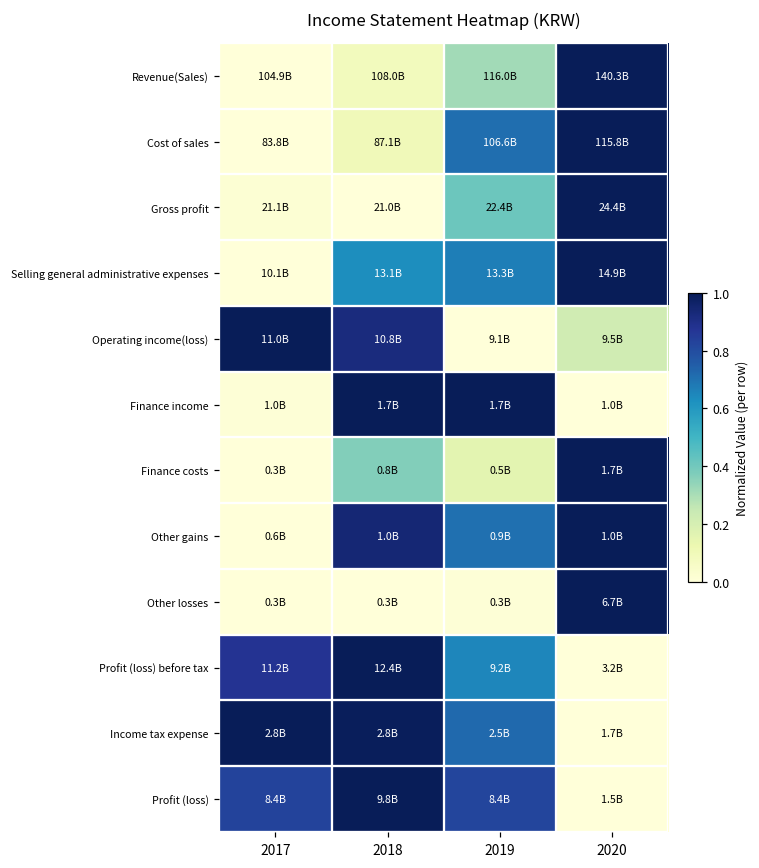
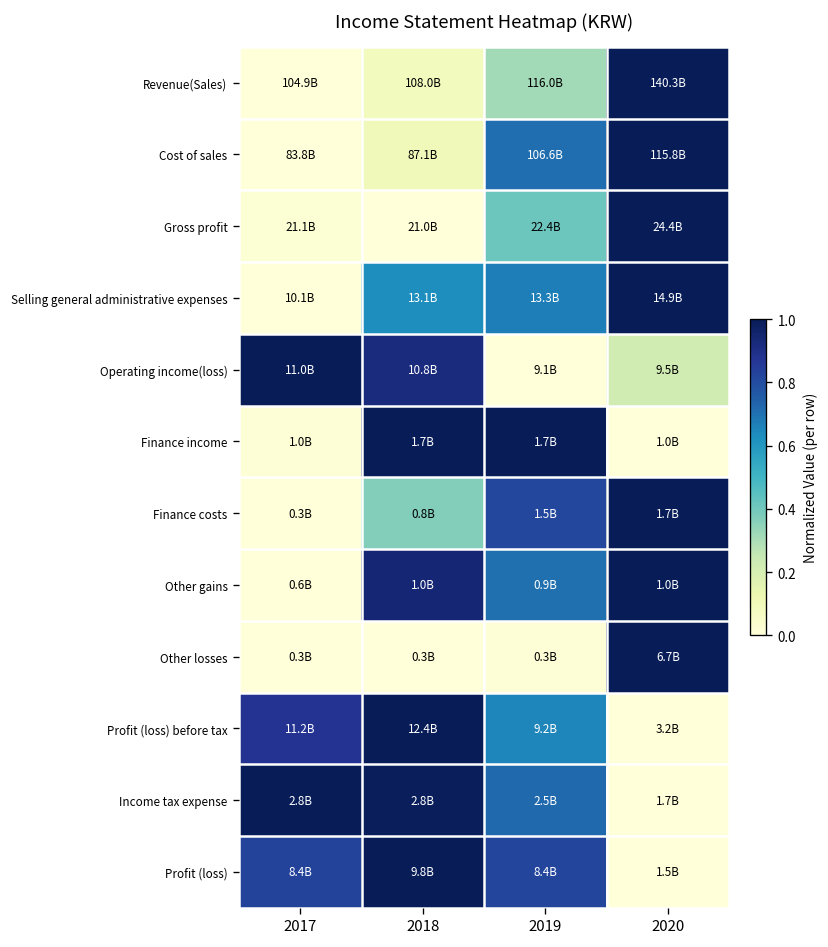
  {
    "Revenue(Sales)": {
      "2017": "104.9B",
      "2018": "108.0B",
      "2019": "116.0B",
      "2020": "140.3B"
    },
    "Cost of sales": {
      "2017": "83.8B",
      "2018": "87.1B",
      "2019": "106.6B",
      "2020": "115.8B"
    },
    "Gross profit": {
      "2017": "21.1B",
      "2018": "21.0B",
      "2019": "22.4B",
      "2020": "24.4B"
    },
    "Selling general administrative expenses": {
      "2017": "10.1B",
      "2018": "13.1B",
      "2019": "13.3B",
      "2020": "14.9B"
    },
    "Operating income(loss)": {
      "2017": "11.0B",
      "2018": "10.8B",
      "2019": "9.1B",
      "2020": "9.5B"
    },
    "Finance income": {
      "2017": "1.0B",
      "2018": "1.7B",
      "2019": "1.7B",
      "2020": "1.0B"
    },
    "Finance costs": {
      "2017": "0.3B",
      "2018": "0.8B",
-     "2019": "0.5B",
+     "2019": "1.5B",
      "2020": "1.7B"
    },
    "Other gains": {
      "2017": "0.6B",
      "2018": "1.0B",
      "2019": "0.9B",
      "2020": "1.0B"
    },
    "Other losses": {
      "2017": "0.3B",
      "2018": "0.3B",
      "2019": "0.3B",
      "2020": "6.7B"
    },
    "Profit (loss) before tax": {
      "2017": "11.2B",
      "2018": "12.4B",
      "2019": "9.2B",
      "2020": "3.2B"
    },
    "Income tax expense": {
      "2017": "2.8B",
      "2018": "2.8B",
      "2019": "2.5B",
      "2020": "1.7B"
    },
    "Profit (loss)": {
      "2017": "8.4B",
      "2018": "9.8B",
      "2019": "8.4B",
      "2020": "1.5B"
    }
  }
